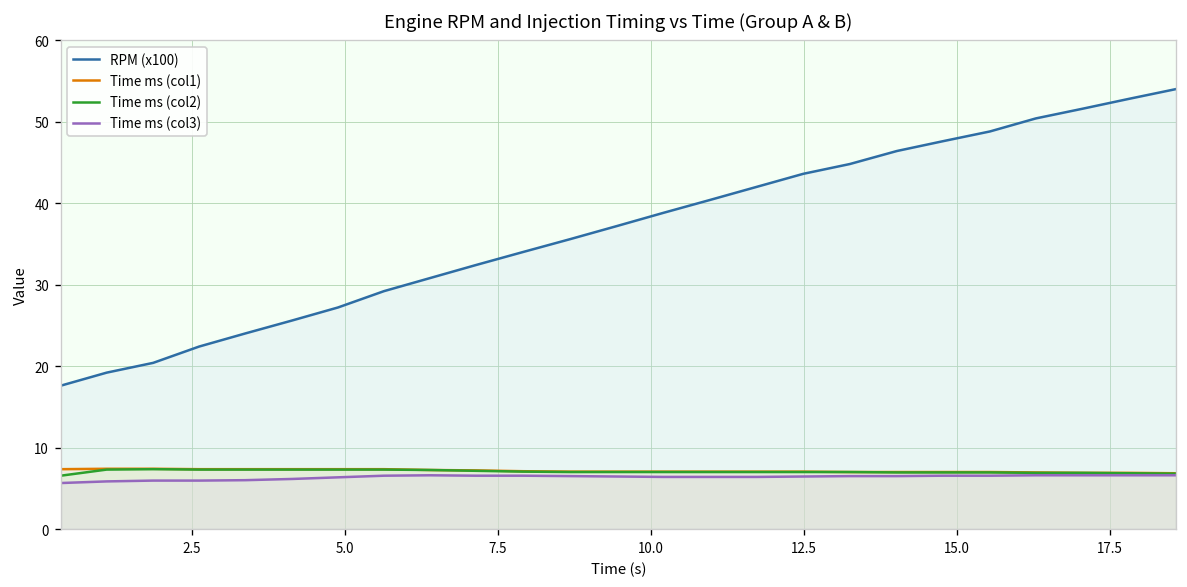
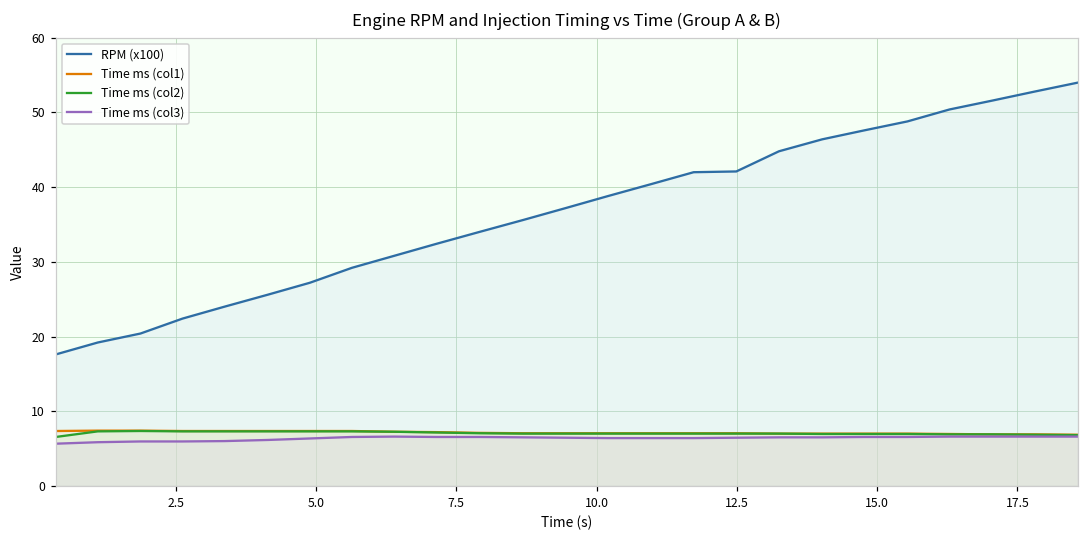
  {
    "RPM (x100)": {
-     "12.5": 44
+     "12.5": 42
    },
    "Time ms (col3)": {
      "12.5": 6
    }
  }
